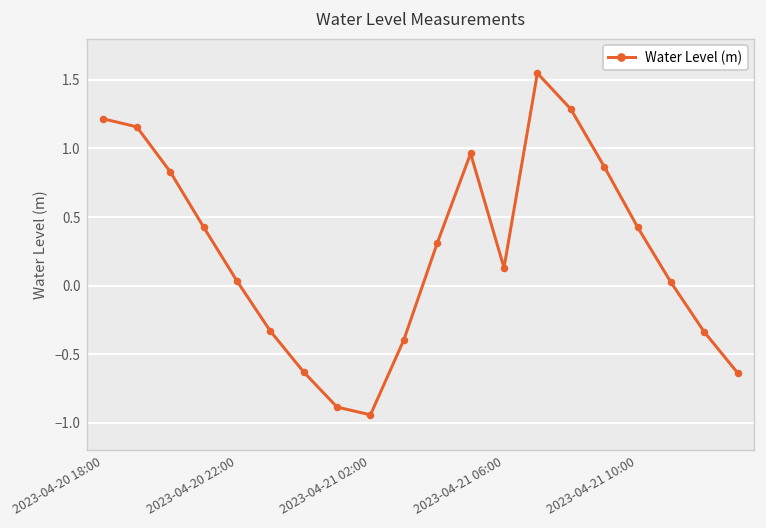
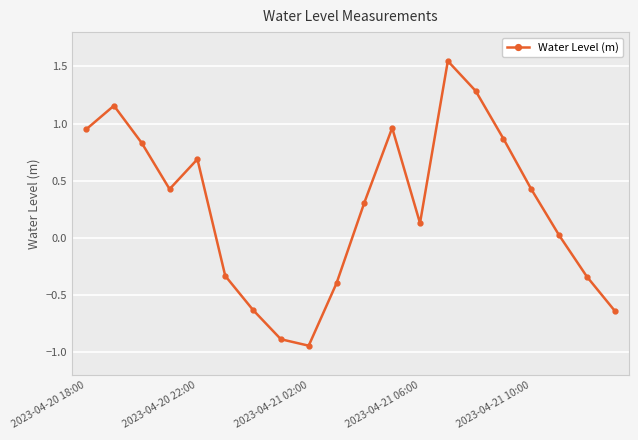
  {
-   "2023-04-20 18:00": 1.22,
-   "2023-04-20 22:00": 0.03,
+   "2023-04-20 18:00": 0.95,
+   "2023-04-20 22:00": 0.69,
    "2023-04-21 02:00": -0.94,
    "2023-04-21 06:00": 0.13,
    "2023-04-21 10:00": 0.43
  }
